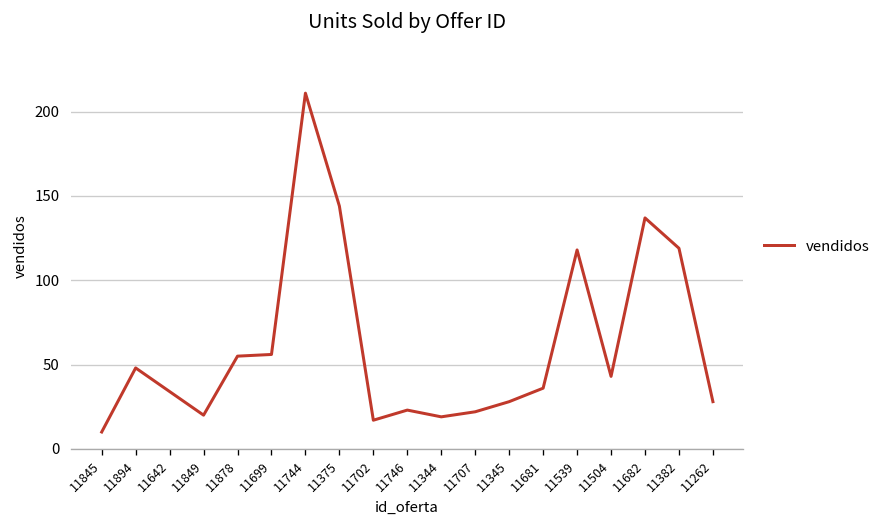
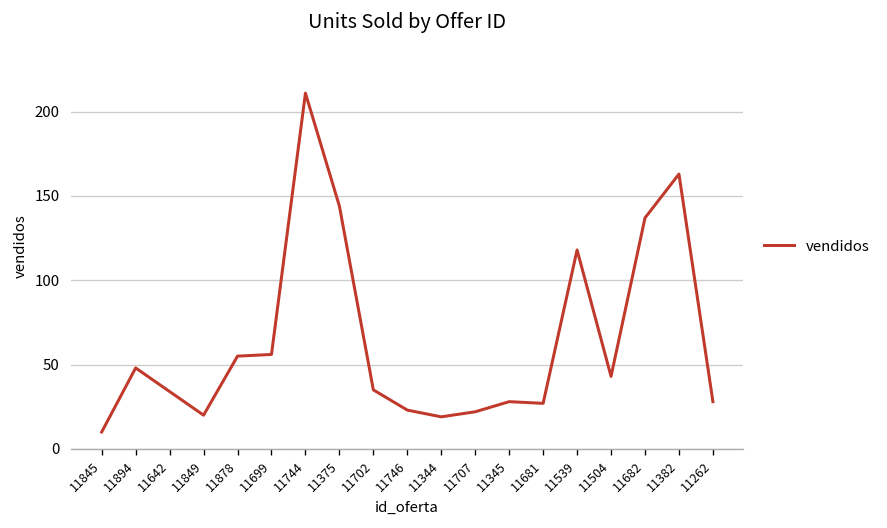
  {
    "11845": 10,
    "11894": 48,
    "11642": 34,
    "11849": 20,
    "11878": 55,
    "11699": 56,
    "11744": 211,
    "11375": 144,
-   "11702": 17,
+   "11702": 35,
    "11746": 23,
    "11344": 19,
    "11707": 22,
    "11345": 28,
-   "11681": 36,
+   "11681": 27,
    "11539": 118,
    "11504": 43,
    "11682": 137,
-   "11382": 119,
+   "11382": 163,
    "11262": 28
  }
